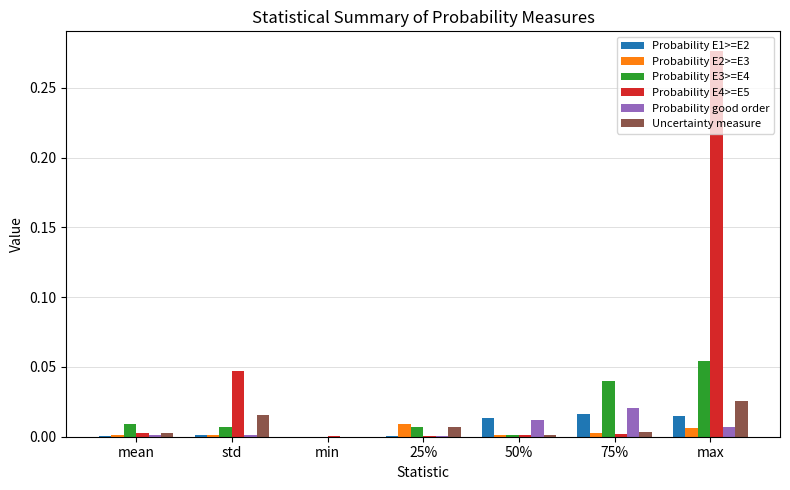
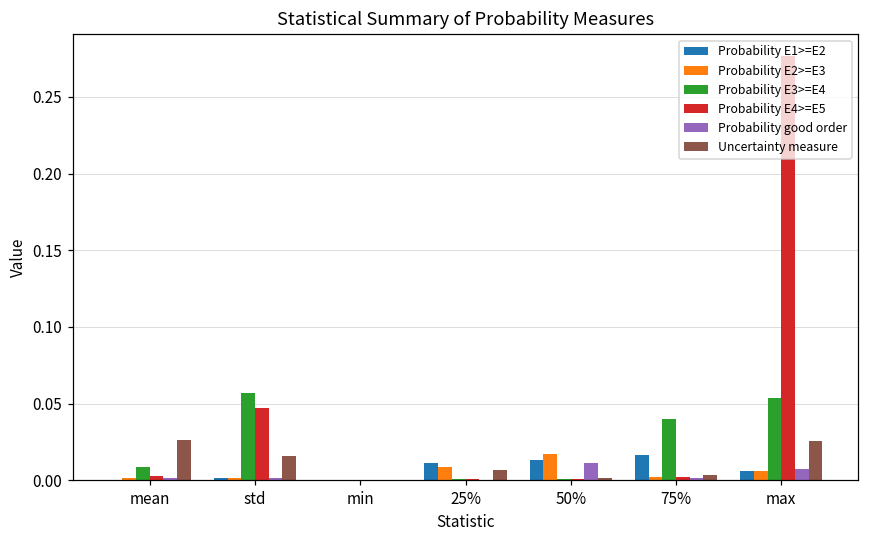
  {
    "Probability E1>=E2": {
-     "25%": 0.001,
+     "25%": 0.011,
      "50%": 0.013,
      "75%": 0.017,
-     "max": 0.015
+     "max": 0.006
    },
    "Probability E2>=E3": {
      "min": 0.000,
      "25%": 0.009,
-     "50%": 0.001,
+     "50%": 0.017,
      "75%": 0.002,
      "max": 0.006
    },
    "Probability E3>=E4": {
      "mean": 0.009,
-     "std": 0.007,
-     "25%": 0.007,
+     "std": 0.057,
+     "25%": 0.001,
      "75%": 0.040,
      "max": 0.054
    },
    "Probability E4>=E5": {
      "mean": 0.003,
      "std": 0.047,
      "75%": 0.002
    },
    "Probability good order": {
      "min": 0.000,
      "50%": 0.012,
-     "75%": 0.021,
+     "75%": 0.002,
      "max": 0.007
    },
    "Uncertainty measure": {
-     "mean": 0.003,
+     "mean": 0.026,
      "std": 0.016,
      "25%": 0.007,
      "75%": 0.004,
      "max": 0.026
    }
  }
